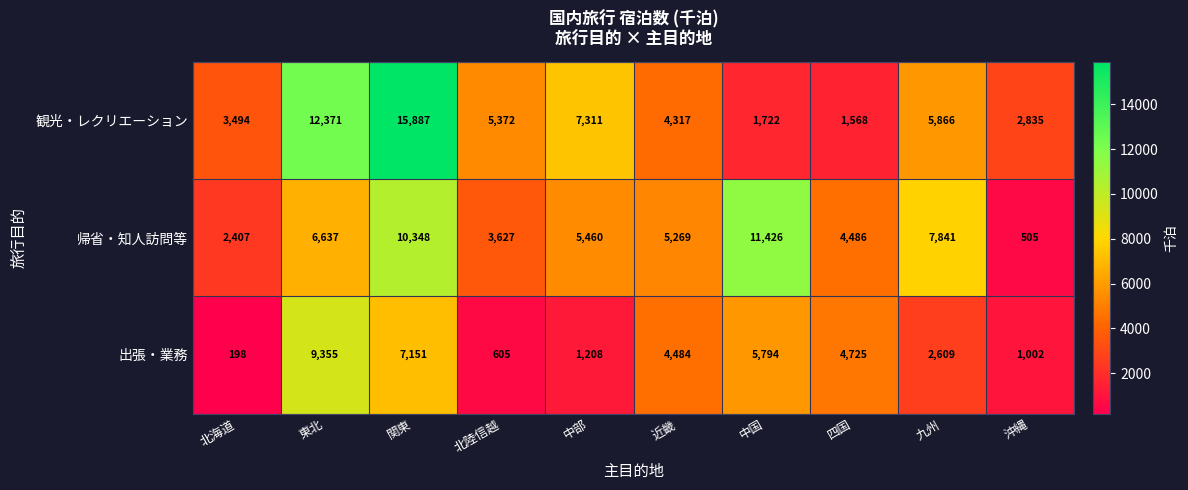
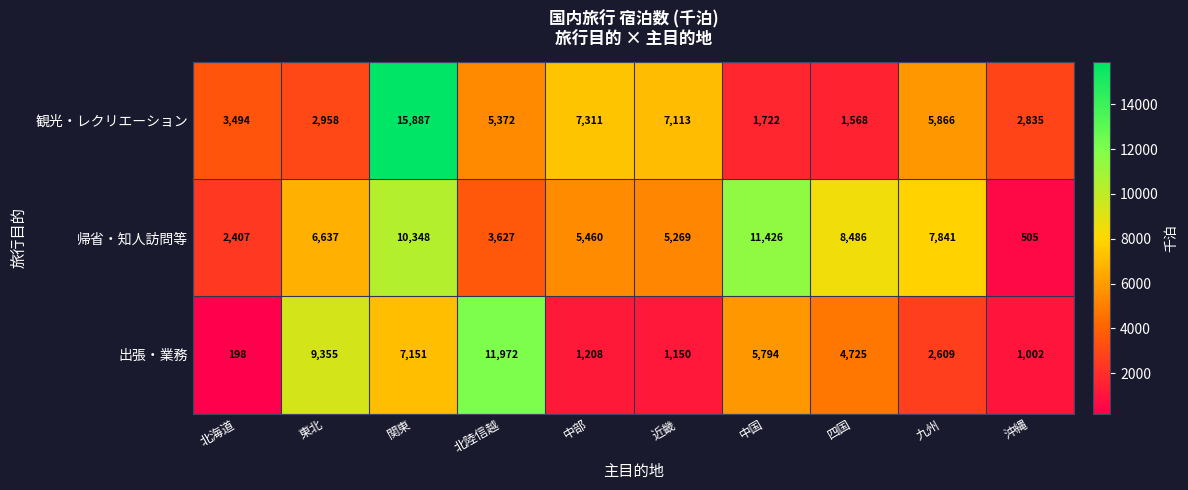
  {
    "観光・レクリエーション": {
      "北海道": "3,494",
-     "東北": "12,371",
+     "東北": "2,958",
      "関東": "15,887",
      "北陸信越": "5,372",
      "中部": "7,311",
-     "近畿": "4,317",
+     "近畿": "7,113",
      "中国": "1,722",
      "四国": "1,568",
      "九州": "5,866",
      "沖縄": "2,835"
    },
    "帰省・知人訪問等": {
      "北海道": "2,407",
      "東北": "6,637",
      "関東": "10,348",
      "北陸信越": "3,627",
      "中部": "5,460",
      "近畿": "5,269",
      "中国": "11,426",
-     "四国": "4,486",
+     "四国": "8,486",
      "九州": "7,841",
      "沖縄": "505"
    },
    "出張・業務": {
      "北海道": "198",
      "東北": "9,355",
      "関東": "7,151",
-     "北陸信越": "605",
+     "北陸信越": "11,972",
      "中部": "1,208",
-     "近畿": "4,484",
+     "近畿": "1,150",
      "中国": "5,794",
      "四国": "4,725",
      "九州": "2,609",
      "沖縄": "1,002"
    }
  }
